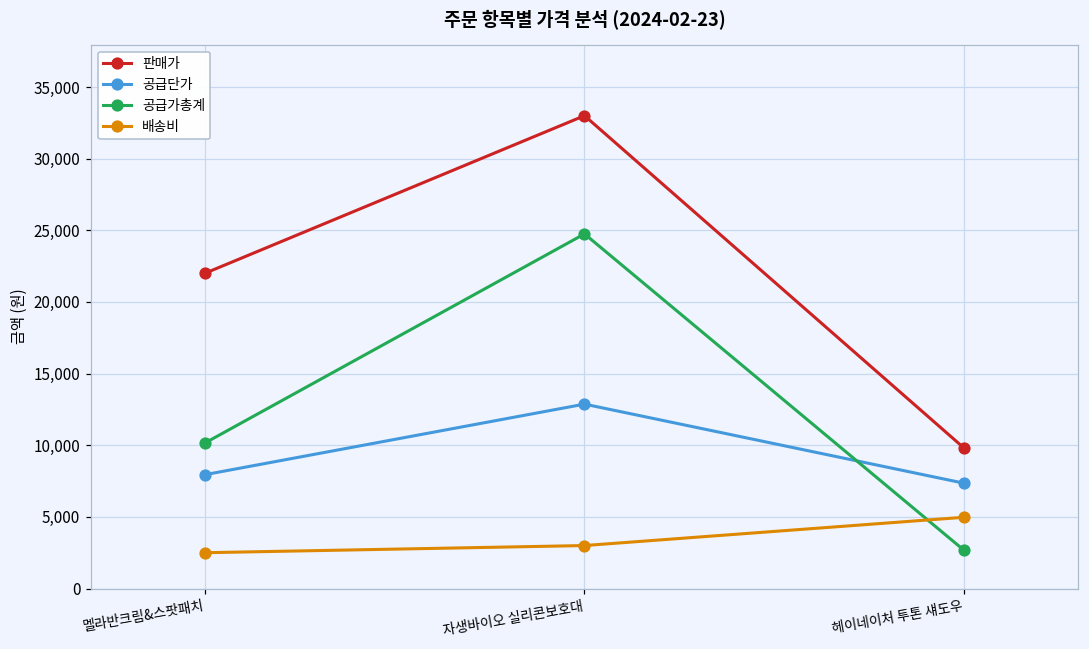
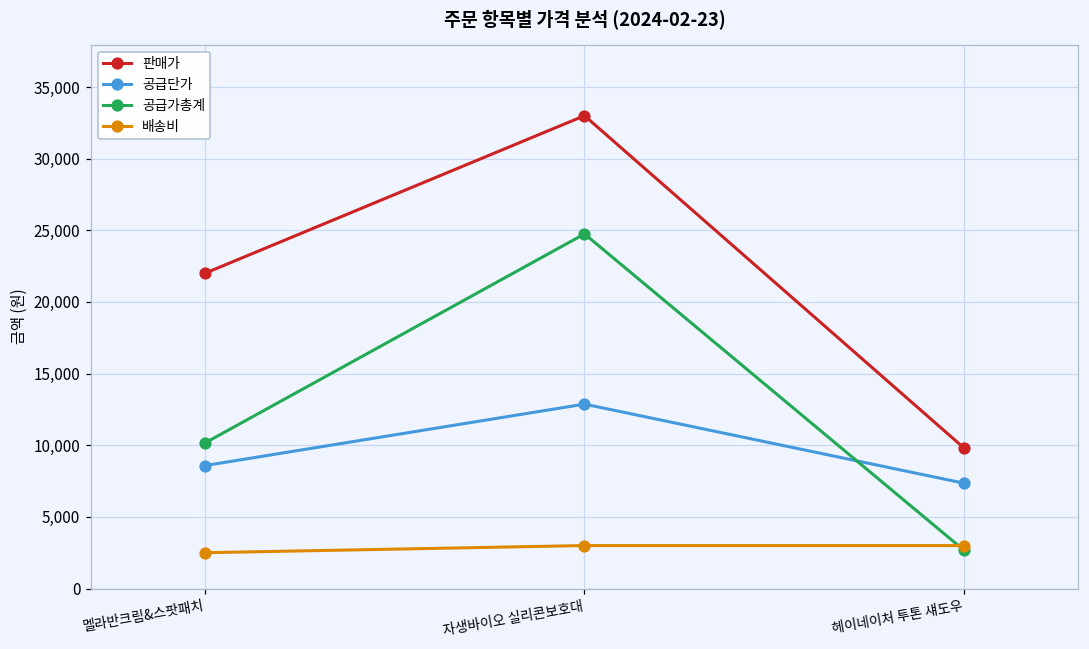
  {
    "판매가": {
      "멜라반크림&스팟패치": "22,000",
      "자생바이오 실리콘보호대": "33,000",
      "헤이네이처 투톤 섀도우": "9,800"
    },
    "공급단가": {
-     "멜라반크림&스팟패치": "7,900",
+     "멜라반크림&스팟패치": "8,600",
      "자생바이오 실리콘보호대": "12,900",
      "헤이네이처 투톤 섀도우": "7,400"
    },
    "공급가총계": {
      "멜라반크림&스팟패치": "10,200",
      "자생바이오 실리콘보호대": "24,800",
      "헤이네이처 투톤 섀도우": "2,700"
    },
    "배송비": {
      "멜라반크림&스팟패치": "2,500",
      "자생바이오 실리콘보호대": "3,000",
-     "헤이네이처 투톤 섀도우": "5,000"
+     "헤이네이처 투톤 섀도우": "3,000"
    }
  }
